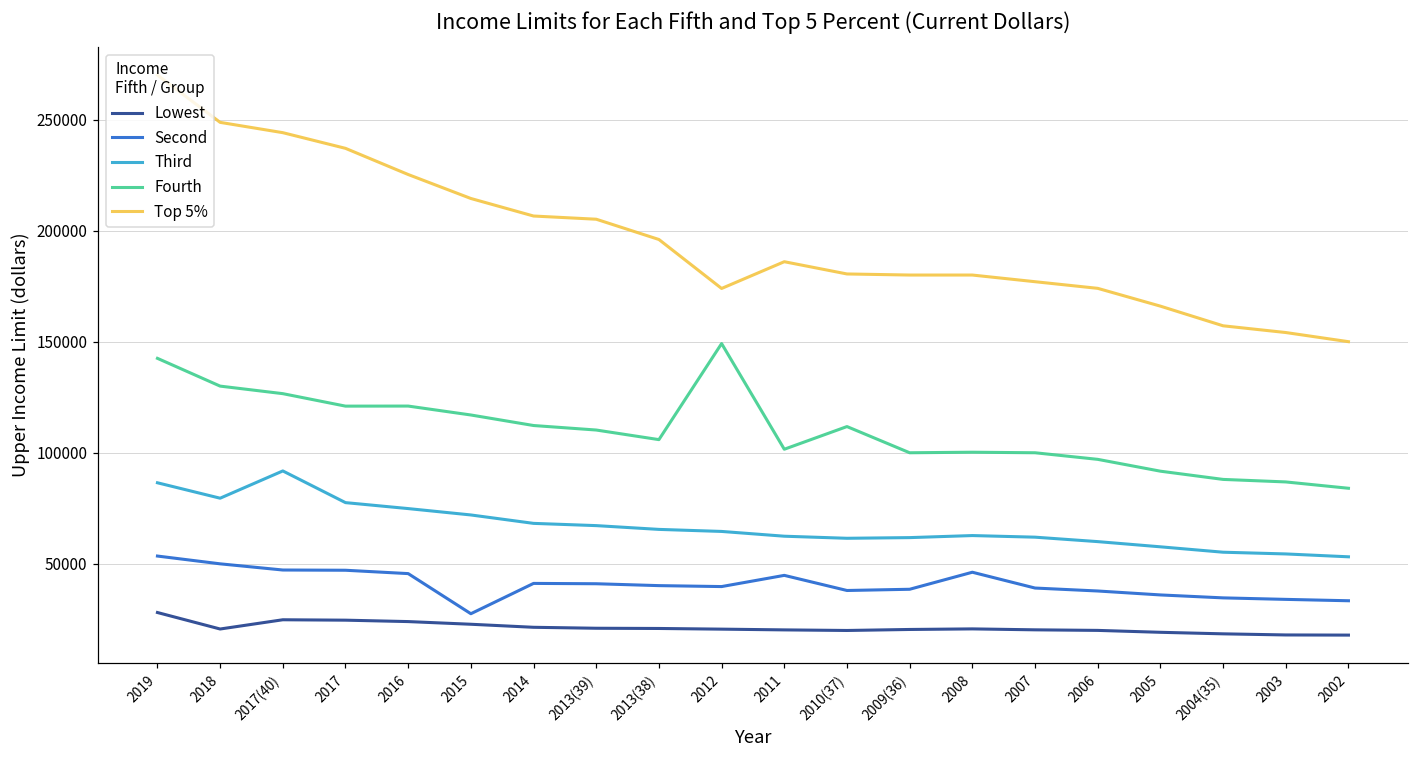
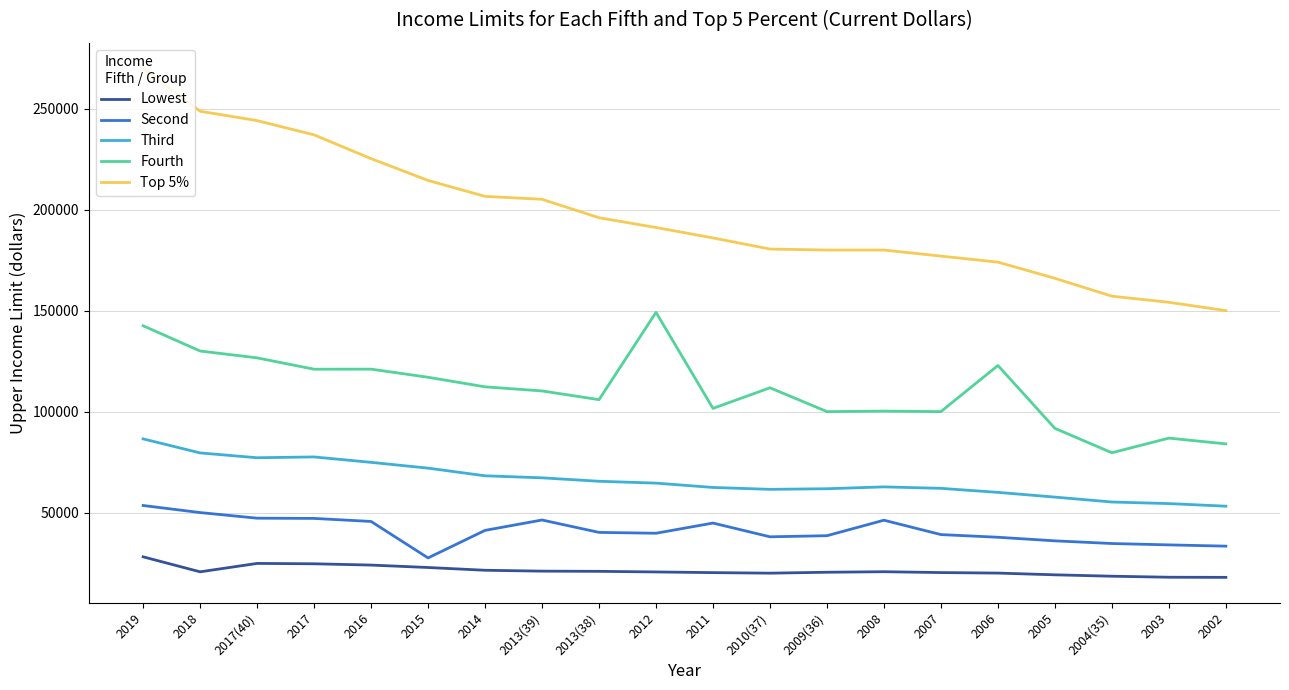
  {
    "Lowest": {
      "2019": 28000,
      "2018": 21000,
      "2017(40)": 25000,
      "2017": 25000,
      "2016": 24000,
      "2015": 23000,
      "2014": 21000,
      "2013(39)": 21000,
      "2013(38)": 21000,
      "2012": 21000,
      "2011": 20000,
      "2010(37)": 20000,
      "2009(36)": 20000,
      "2008": 21000,
      "2007": 20000,
      "2006": 20000,
      "2005": 19000,
      "2004(35)": 18000,
      "2003": 18000,
      "2002": 18000
    },
    "Second": {
      "2019": 54000,
      "2018": 50000,
      "2017(40)": 47000,
      "2017": 47000,
      "2016": 46000,
      "2015": 28000,
      "2014": 41000,
-     "2013(39)": 41000,
+     "2013(39)": 46000,
      "2013(38)": 40000,
      "2012": 40000,
      "2011": 45000,
      "2010(37)": 38000,
      "2009(36)": 39000,
      "2008": 46000,
      "2007": 39000,
      "2006": 38000,
      "2005": 36000,
      "2004(35)": 35000,
      "2003": 34000,
      "2002": 33000
    },
    "Third": {
      "2019": 86000,
      "2018": 80000,
-     "2017(40)": 92000,
+     "2017(40)": 77000,
      "2017": 78000,
      "2016": 75000,
      "2015": 72000,
      "2014": 68000,
      "2013(39)": 67000,
      "2013(38)": 66000,
      "2012": 65000,
      "2011": 62000,
      "2010(37)": 62000,
      "2009(36)": 62000,
      "2008": 63000,
      "2007": 62000,
      "2006": 60000,
      "2005": 58000,
      "2004(35)": 55000,
      "2003": 54000,
      "2002": 53000
    },
    "Fourth": {
      "2019": 143000,
      "2018": 130000,
      "2017(40)": 127000,
      "2017": 121000,
      "2016": 121000,
      "2015": 117000,
      "2014": 112000,
      "2013(39)": 110000,
      "2013(38)": 106000,
      "2012": 149000,
      "2011": 102000,
      "2010(37)": 112000,
      "2009(36)": 100000,
      "2008": 100000,
      "2007": 100000,
-     "2006": 97000,
+     "2006": 123000,
      "2005": 92000,
-     "2004(35)": 88000,
+     "2004(35)": 80000,
      "2003": 87000,
      "2002": 84000
    },
    "Top 5%": {
      "2018": 249000,
      "2017(40)": 244000,
      "2017": 237000,
      "2016": 225000,
      "2015": 214000,
      "2014": 207000,
      "2013(39)": 205000,
      "2013(38)": 196000,
-     "2012": 174000,
+     "2012": 191000,
      "2011": 186000,
      "2010(37)": 180000,
      "2009(36)": 180000,
      "2008": 180000,
      "2007": 177000,
      "2006": 174000,
      "2005": 166000,
      "2004(35)": 157000,
      "2003": 154000,
      "2002": 150000
    }
  }
